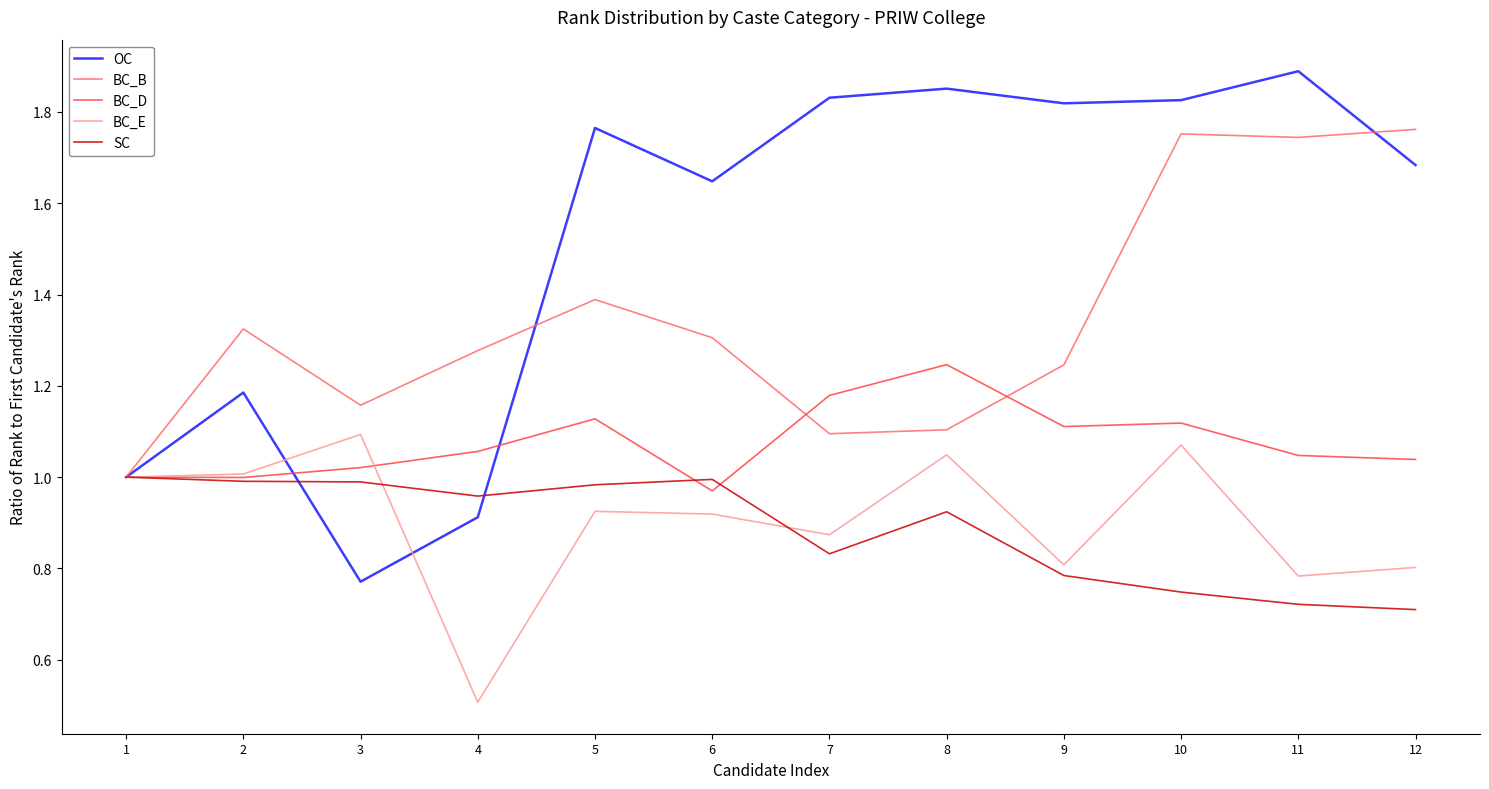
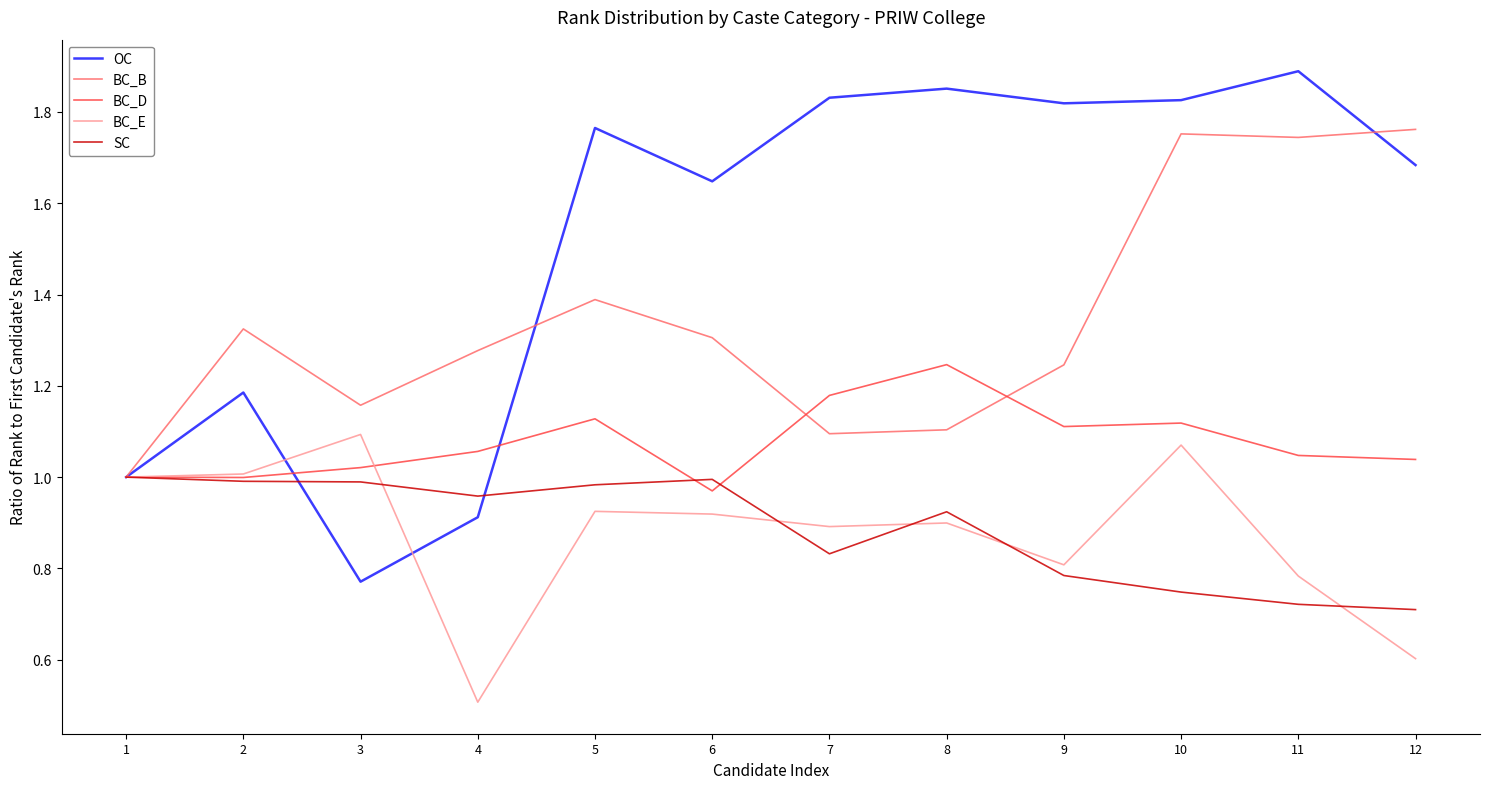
  {
    "OC": {
      "2": 1.19,
      "3": 0.77,
      "4": 0.91,
      "5": 1.76,
      "6": 1.65,
      "7": 1.83,
      "8": 1.85,
      "9": 1.82,
      "10": 1.83,
      "11": 1.89,
      "12": 1.68
    },
    "BC_E": {
      "2": 1.01,
      "3": 1.09,
      "4": 0.51,
      "5": 0.93,
      "6": 0.92,
-     "7": 0.87,
-     "8": 1.05,
+     "7": 0.89,
+     "8": 0.90,
      "9": 0.81,
      "10": 1.07,
      "11": 0.78,
-     "12": 0.80
+     "12": 0.60
    },
    "SC": {
      "2": 0.99,
      "3": 0.99,
      "4": 0.96,
      "5": 0.98,
      "6": 1.00,
      "7": 0.83,
      "8": 0.92,
      "9": 0.78,
      "10": 0.75,
      "11": 0.72,
      "12": 0.71
    }
  }
